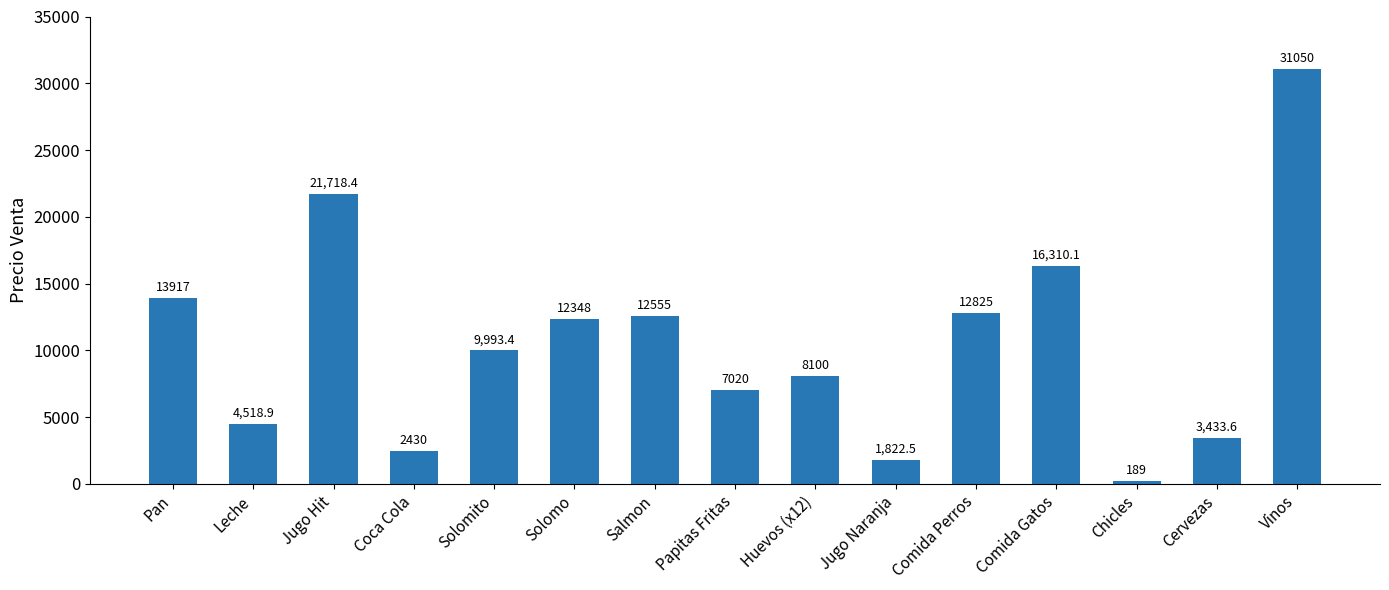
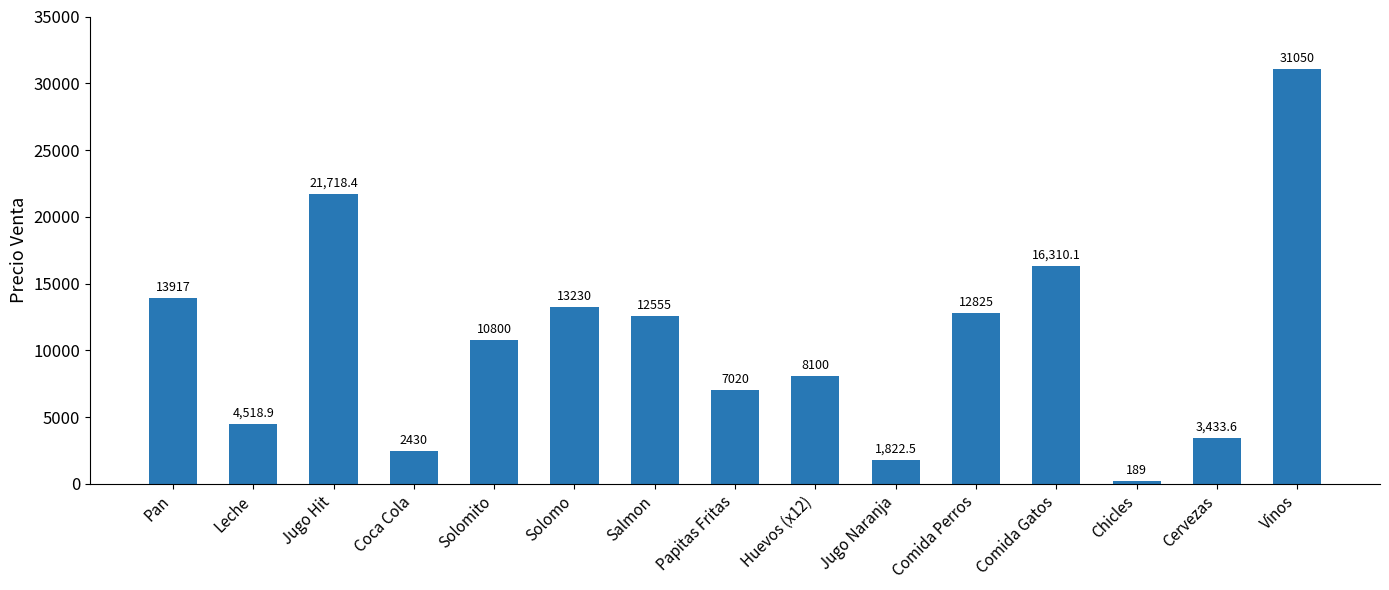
  {
    "Pan": "13917",
    "Leche": "4,518.9",
    "Jugo Hit": "21,718.4",
    "Coca Cola": "2430",
-   "Solomito": "9,993.4",
-   "Solomo": "12348",
+   "Solomito": "10800",
+   "Solomo": "13230",
    "Salmon": "12555",
    "Papitas Fritas": "7020",
    "Huevos (x12)": "8100",
    "Jugo Naranja": "1,822.5",
    "Comida Perros": "12825",
    "Comida Gatos": "16,310.1",
    "Chicles": "189",
    "Cervezas": "3,433.6",
    "Vinos": "31050"
  }
